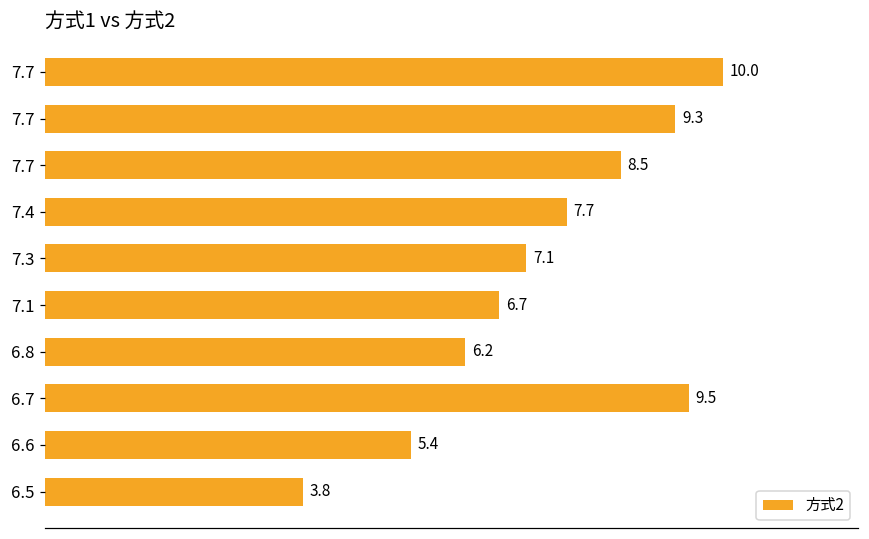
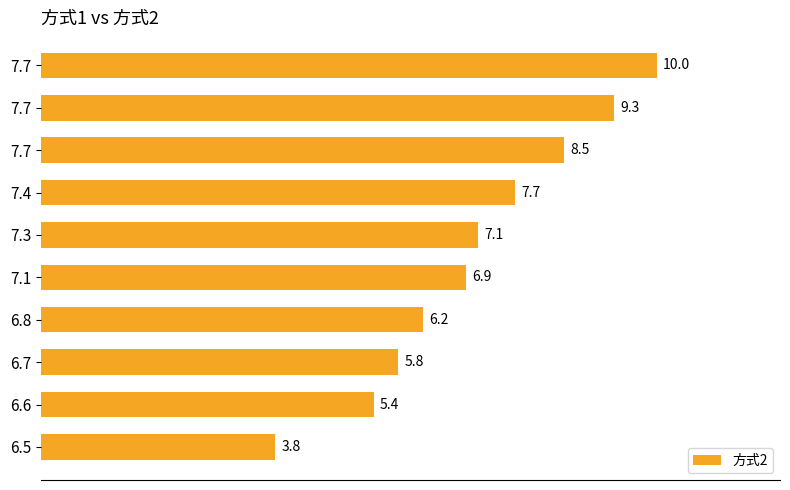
  {
    "7.4": 7.7,
    "7.3": 7.1,
-   "7.1": 6.7,
+   "7.1": 6.9,
    "6.8": 6.2,
-   "6.7": 9.5,
+   "6.7": 5.8,
    "6.6": 5.4,
    "6.5": 3.8
  }
